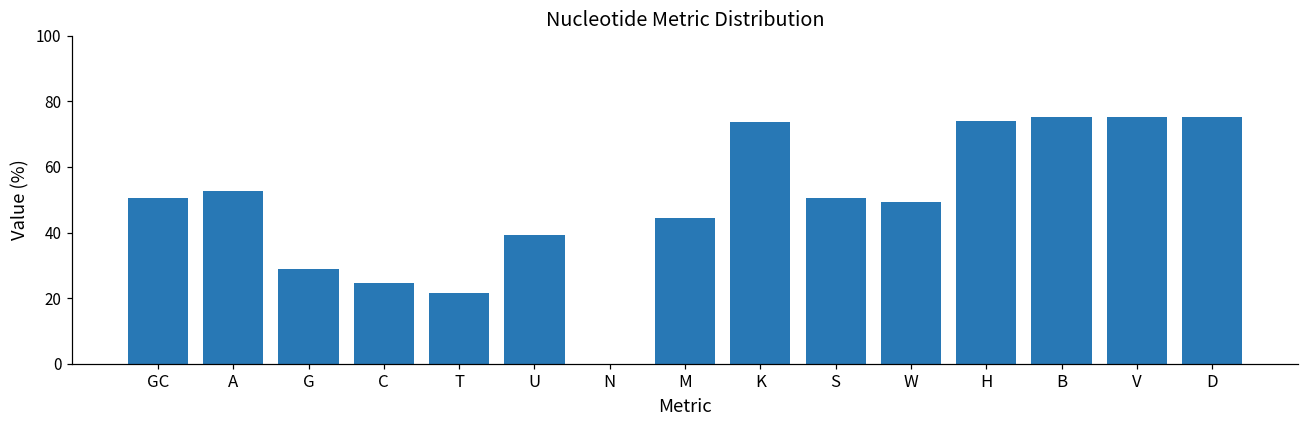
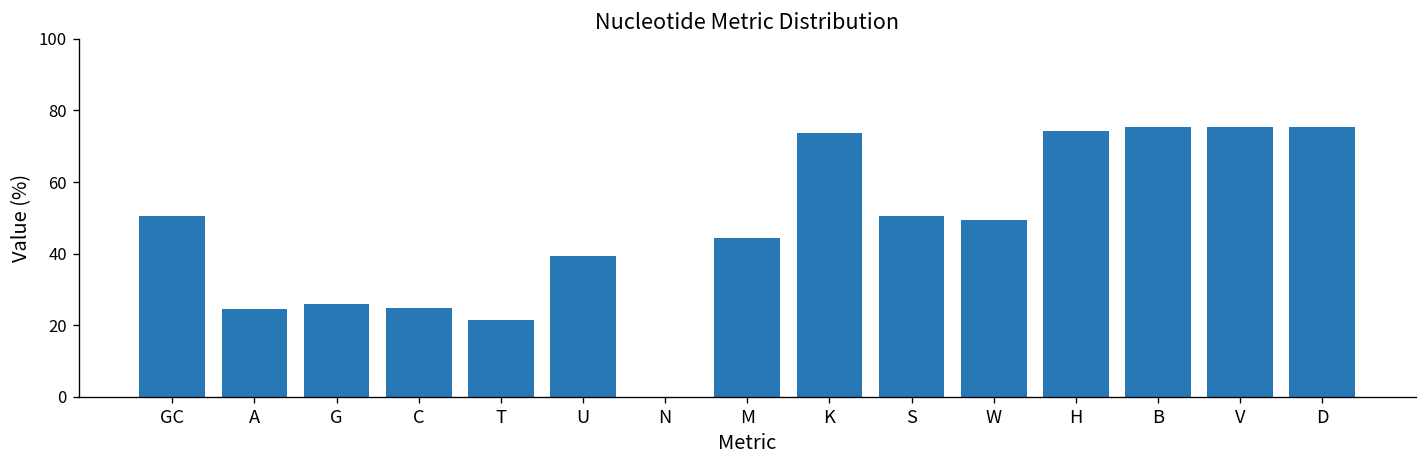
  {
    "GC": 51,
-   "A": 53,
-   "G": 29,
+   "A": 25,
+   "G": 26,
    "C": 25,
    "T": 21,
    "U": 39,
    "N": 0,
    "M": 44,
    "K": 74,
    "S": 51,
    "W": 49,
    "H": 74,
    "B": 75,
    "V": 75,
    "D": 75
  }
